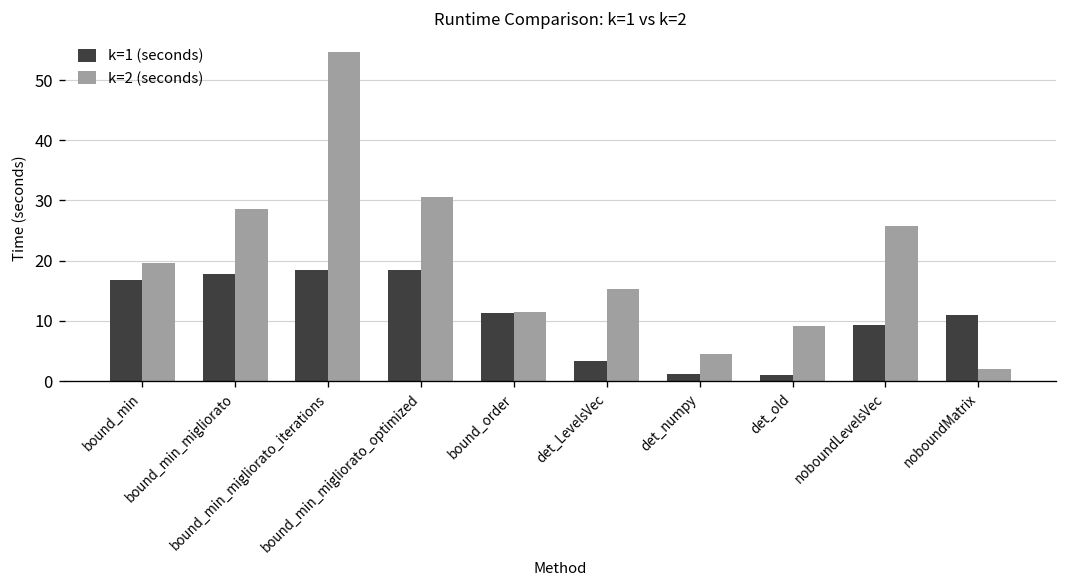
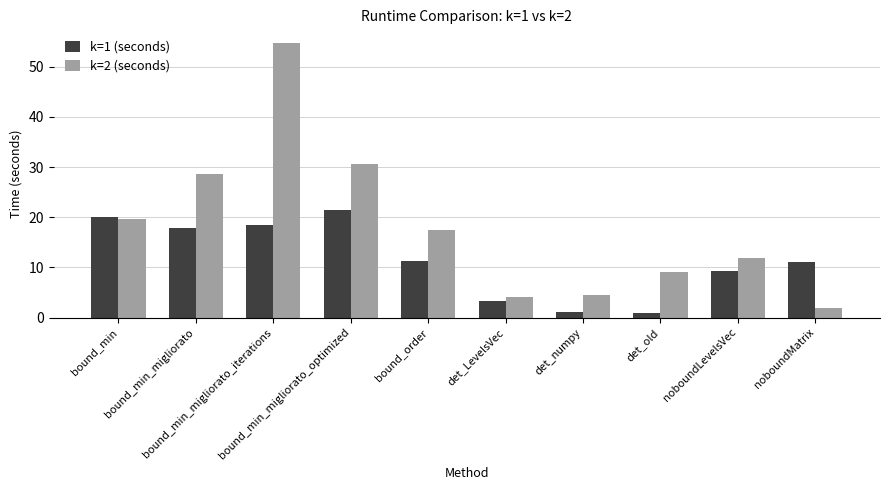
  {
    "k=1 (seconds)": {
-     "bound_min": 17,
+     "bound_min": 20,
      "bound_min_migliorato": 18,
      "bound_min_migliorato_iterations": 19,
-     "bound_min_migliorato_optimized": 18,
+     "bound_min_migliorato_optimized": 21,
      "bound_order": 11,
      "det_LevelsVec": 3,
      "det_numpy": 1,
      "det_old": 1,
      "noboundLevelsVec": 9,
      "noboundMatrix": 11
    },
    "k=2 (seconds)": {
      "bound_min": 20,
      "bound_min_migliorato": 29,
      "bound_min_migliorato_iterations": 55,
      "bound_min_migliorato_optimized": 31,
-     "bound_order": 11,
-     "det_LevelsVec": 15,
+     "bound_order": 18,
+     "det_LevelsVec": 4,
      "det_numpy": 4,
      "det_old": 9,
-     "noboundLevelsVec": 26,
+     "noboundLevelsVec": 12,
      "noboundMatrix": 2
    }
  }
